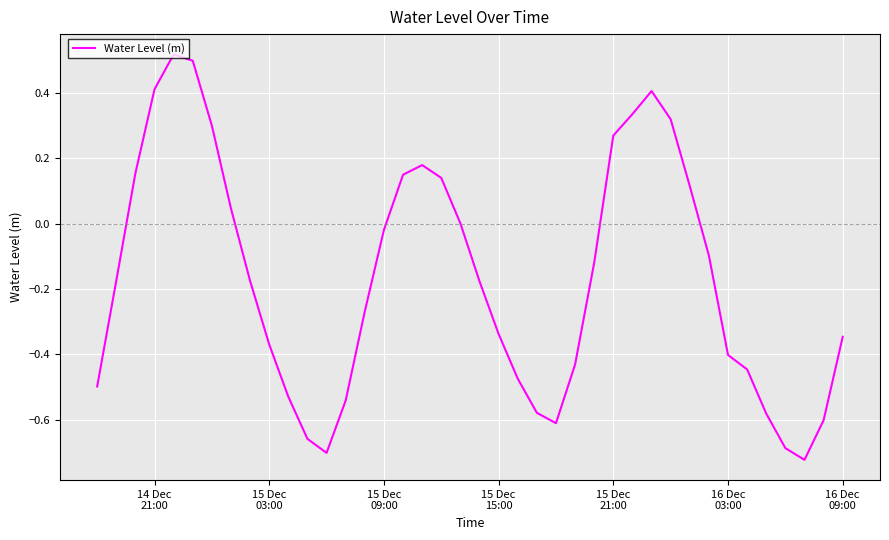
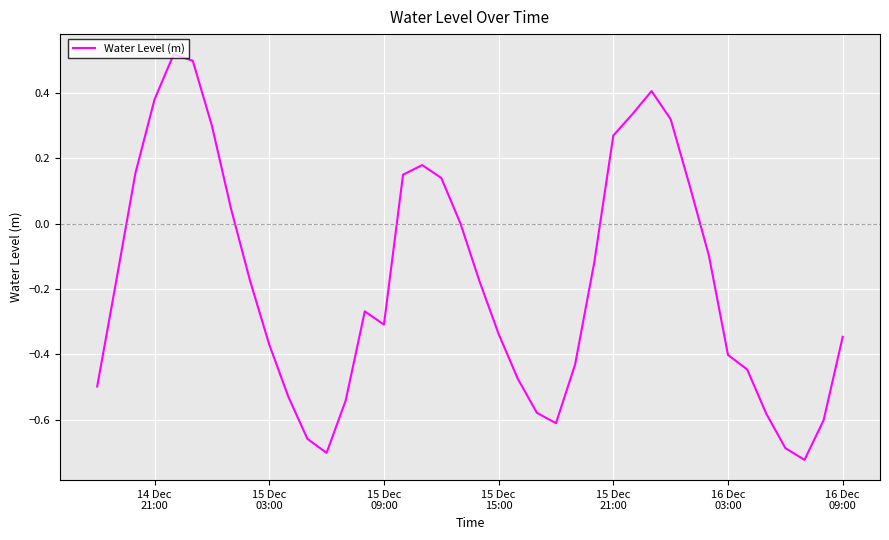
  {
-   "14 Dec 21:00": 0.41,
+   "14 Dec 21:00": 0.38,
    "15 Dec 03:00": -0.37,
-   "15 Dec 09:00": -0.02,
+   "15 Dec 09:00": -0.31,
    "15 Dec 15:00": -0.34,
    "15 Dec 21:00": 0.27,
    "16 Dec 03:00": -0.40,
    "16 Dec 09:00": -0.35
  }
